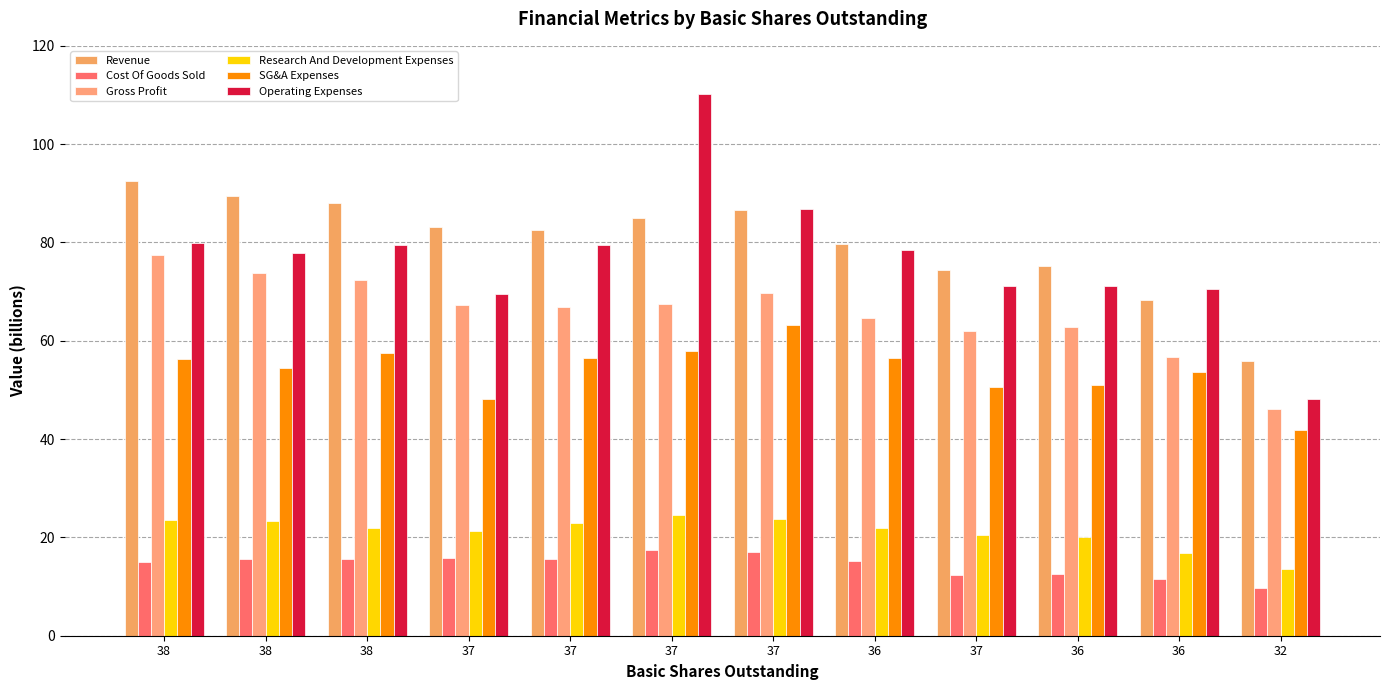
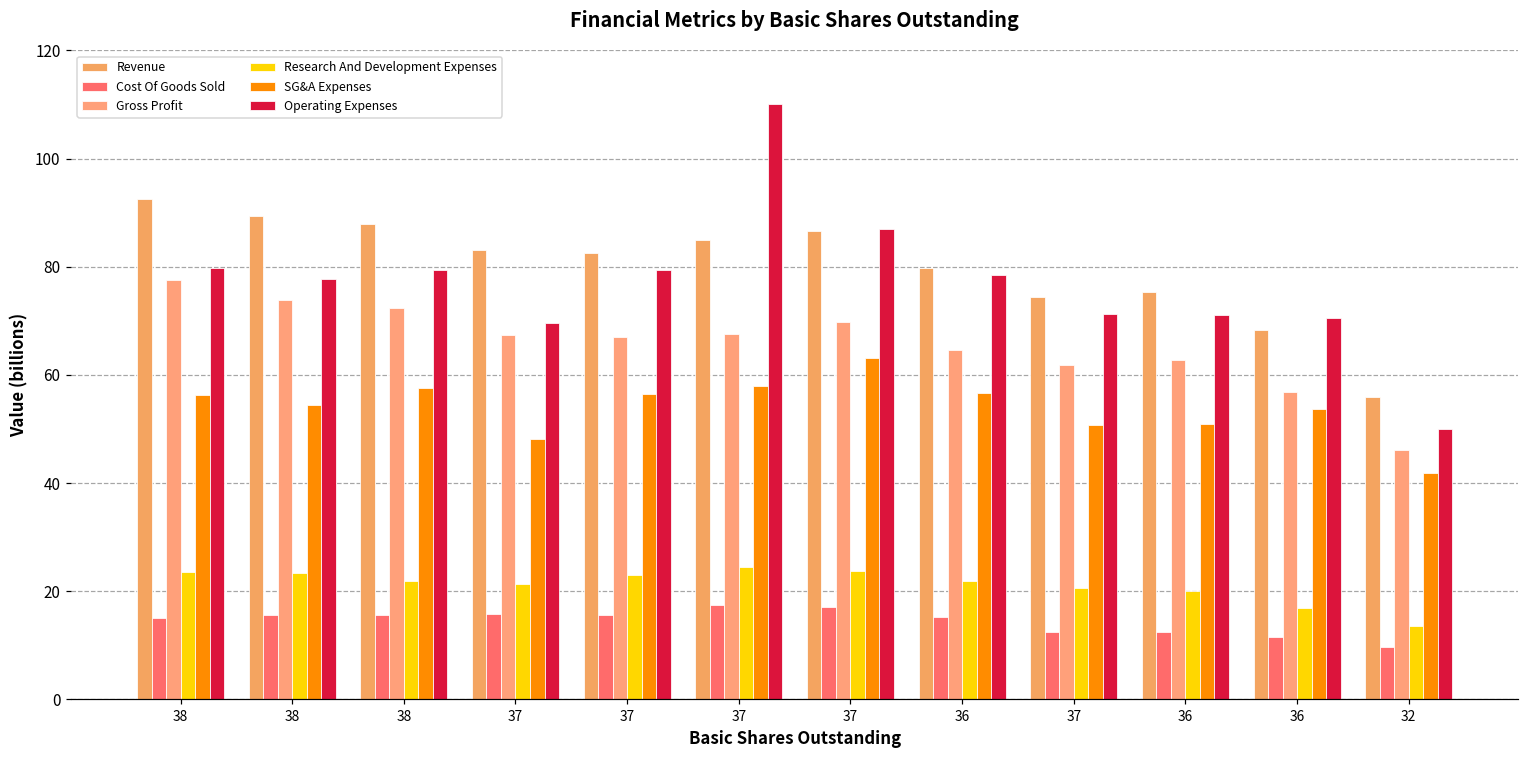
  {
    "Research And Development Expenses": {
      "32": 14
    },
    "SG&A Expenses": {
      "32": 42
    },
    "Operating Expenses": {
-     "32": 48
+     "32": 50
    }
  }
